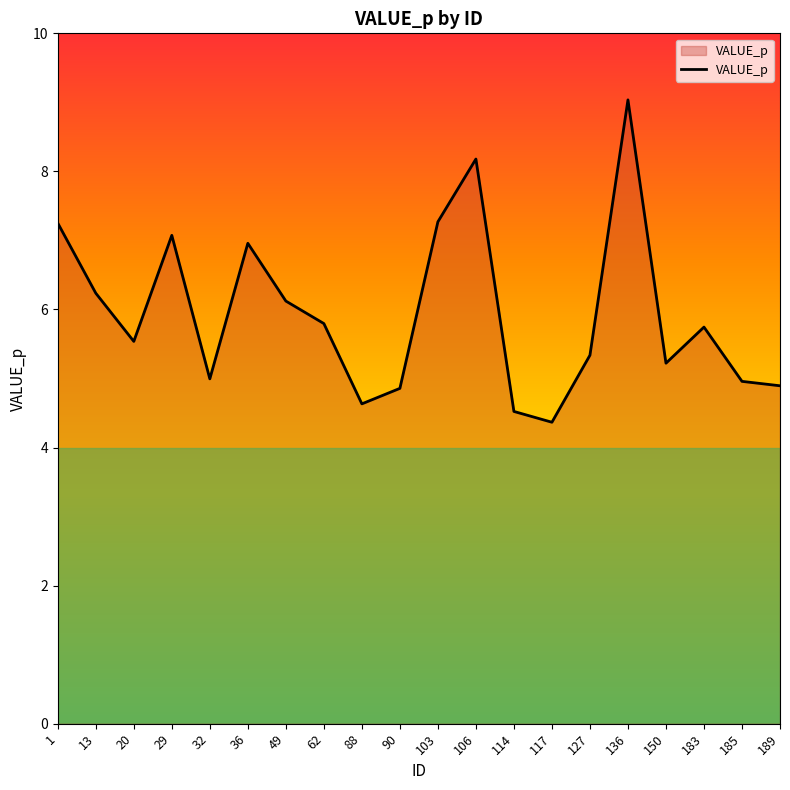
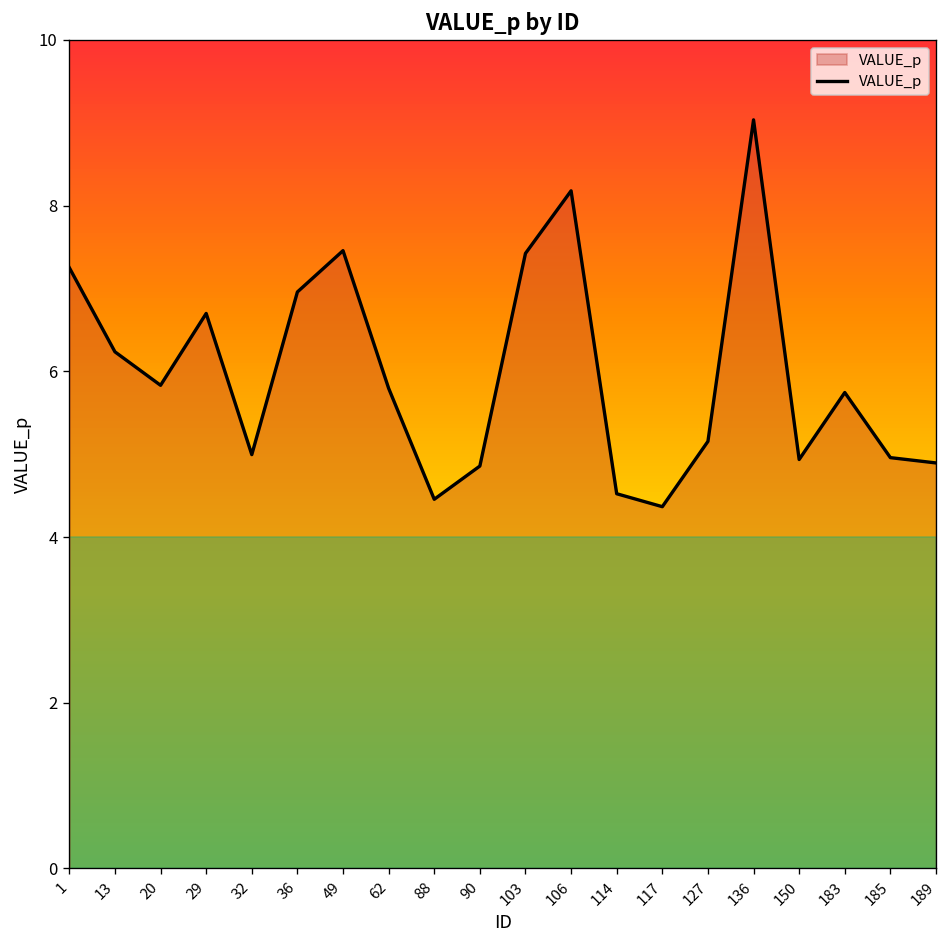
  {
    "1": 7.3,
    "13": 6.2,
-   "20": 5.5,
-   "29": 7.1,
+   "20": 5.8,
+   "29": 6.7,
    "32": 5.0,
    "36": 7.0,
-   "49": 6.1,
+   "49": 7.5,
    "62": 5.8,
-   "88": 4.6,
+   "88": 4.5,
    "90": 4.9,
-   "103": 7.3,
+   "103": 7.4,
    "106": 8.2,
    "114": 4.5,
    "117": 4.4,
-   "127": 5.3,
+   "127": 5.2,
    "136": 9.0,
-   "150": 5.2,
+   "150": 4.9,
    "183": 5.7,
    "185": 5.0,
    "189": 4.9
  }
